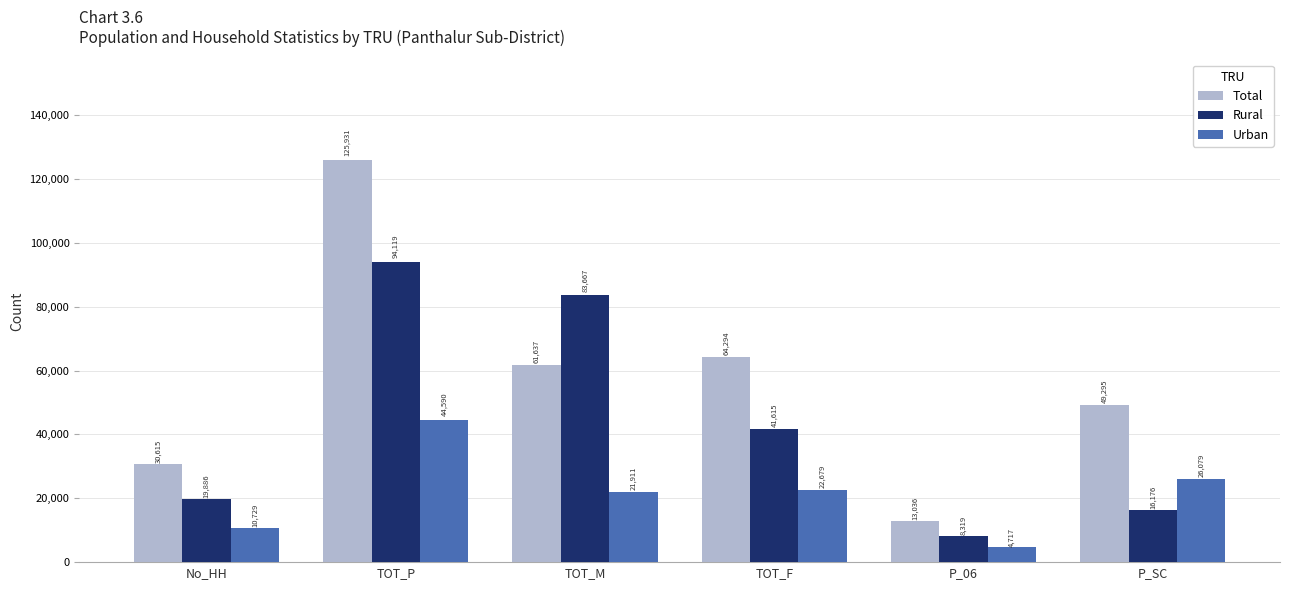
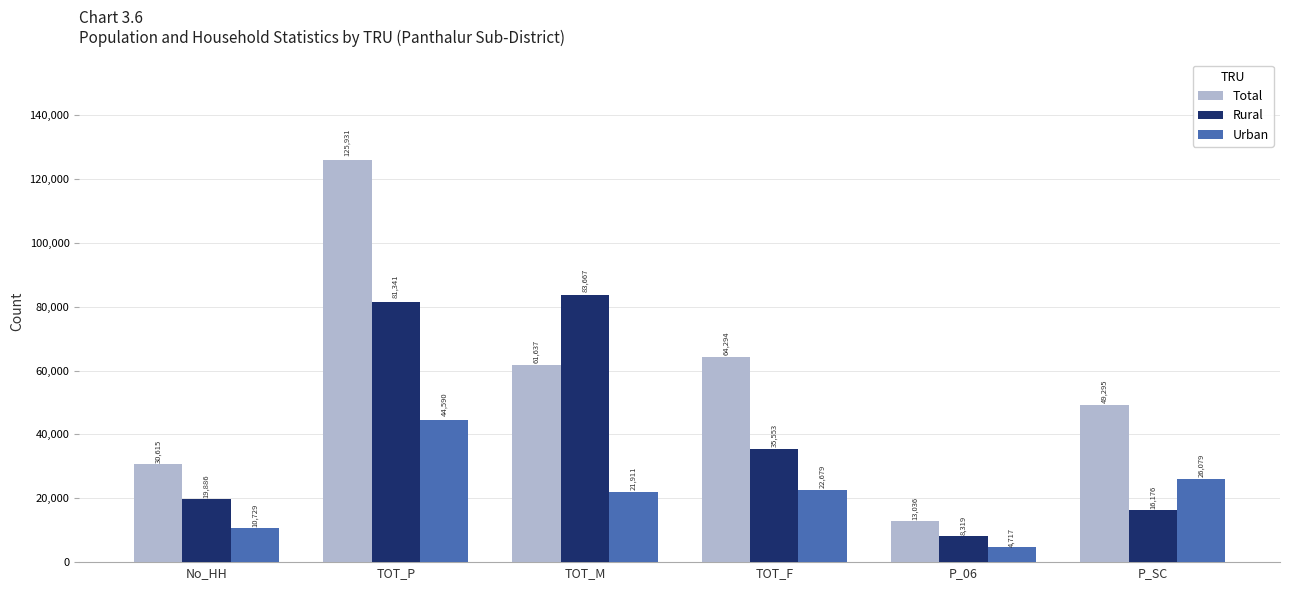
  {
    "No_HH": "19,886",
-   "TOT_P": "94,119",
+   "TOT_P": "81,341",
    "TOT_M": "83,667",
-   "TOT_F": "41,615",
+   "TOT_F": "35,553",
    "P_06": "8,319",
    "P_SC": "16,176"
  }
